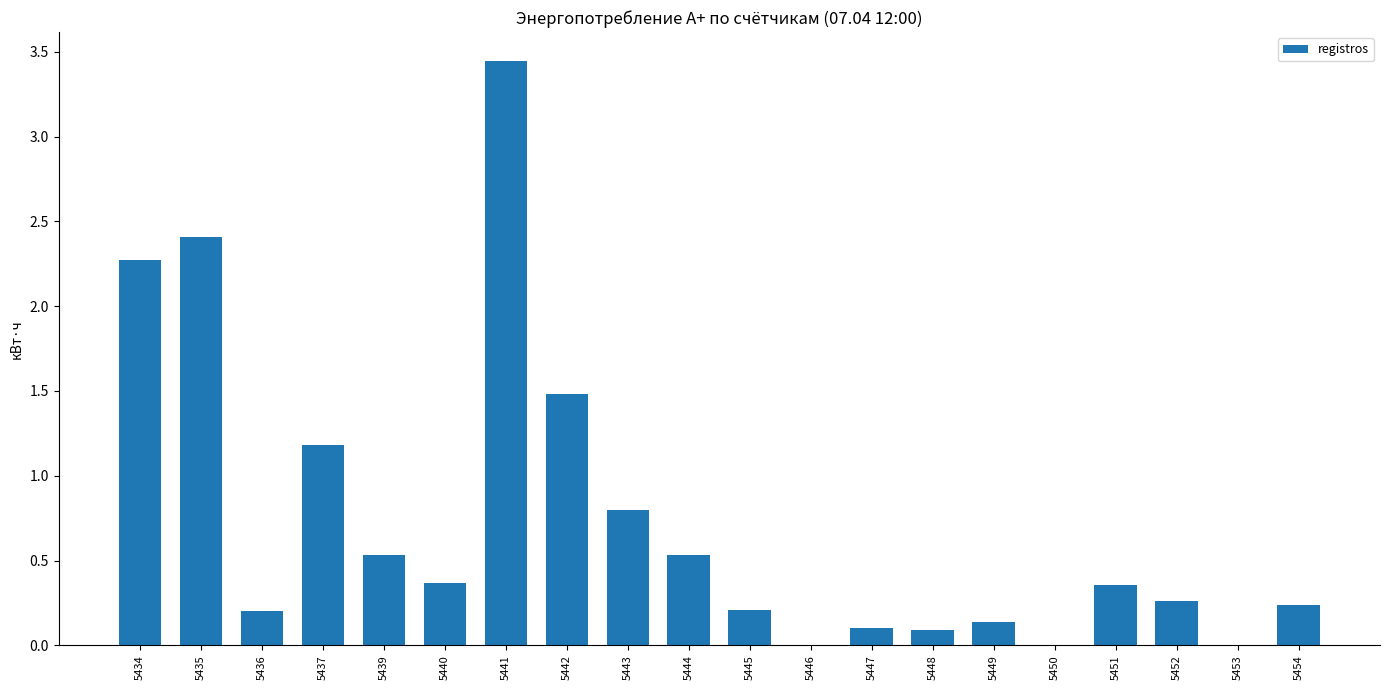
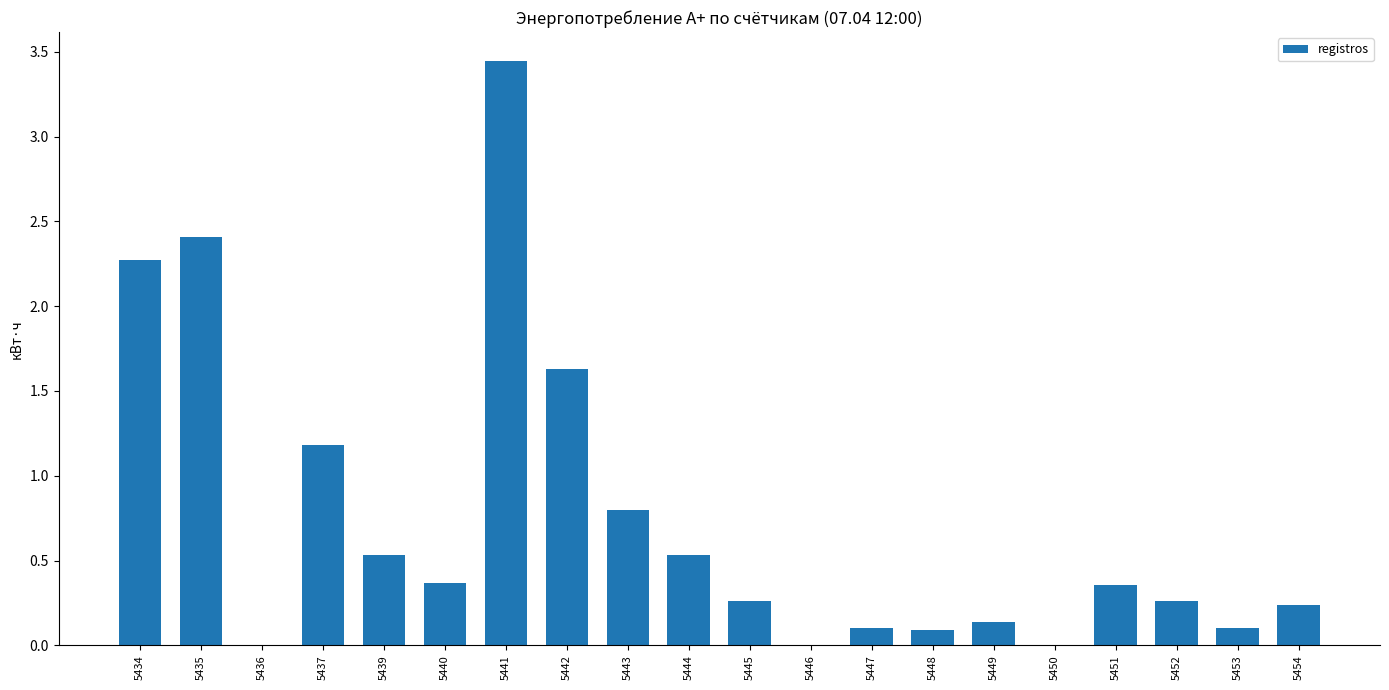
  {
    "5434": 2.27,
    "5435": 2.41,
-   "5436": 0.2,
+   "5436": 0.0,
    "5437": 1.18,
    "5439": 0.53,
    "5440": 0.37,
    "5441": 3.44,
-   "5442": 1.48,
+   "5442": 1.63,
    "5443": 0.80,
    "5444": 0.53,
-   "5445": 0.21,
+   "5445": 0.26,
    "5446": 0.00,
    "5447": 0.10,
    "5448": 0.09,
    "5449": 0.14,
    "5450": 0.00,
    "5451": 0.36,
    "5452": 0.26,
-   "5453": 0.0,
+   "5453": 0.1,
    "5454": 0.24
  }
